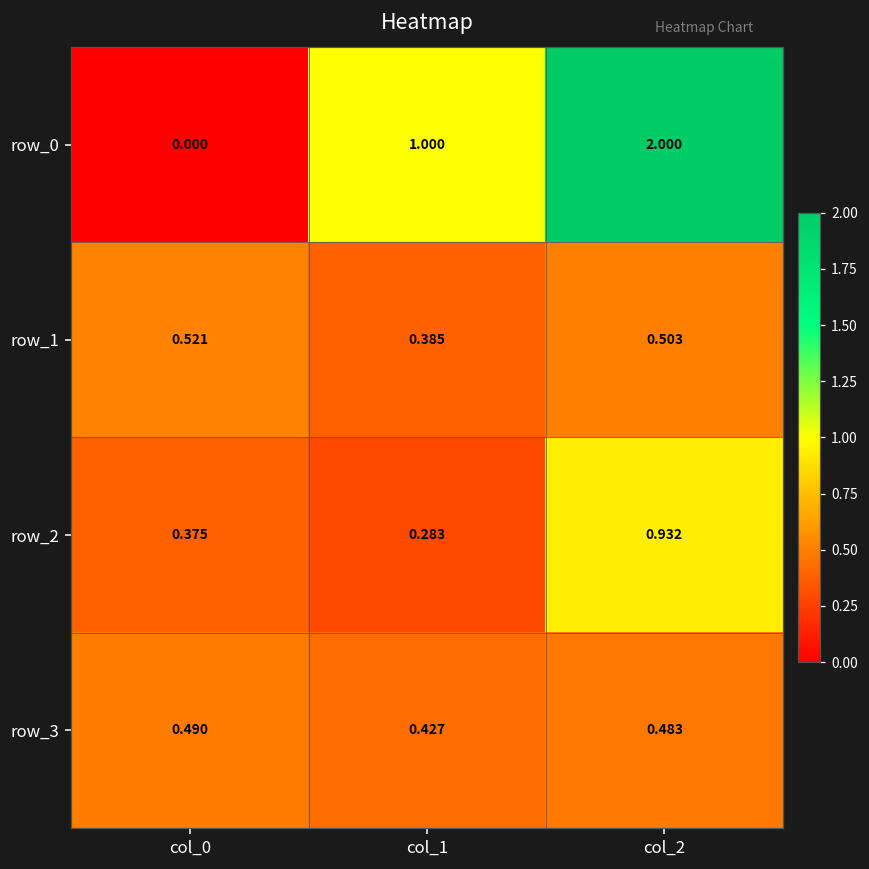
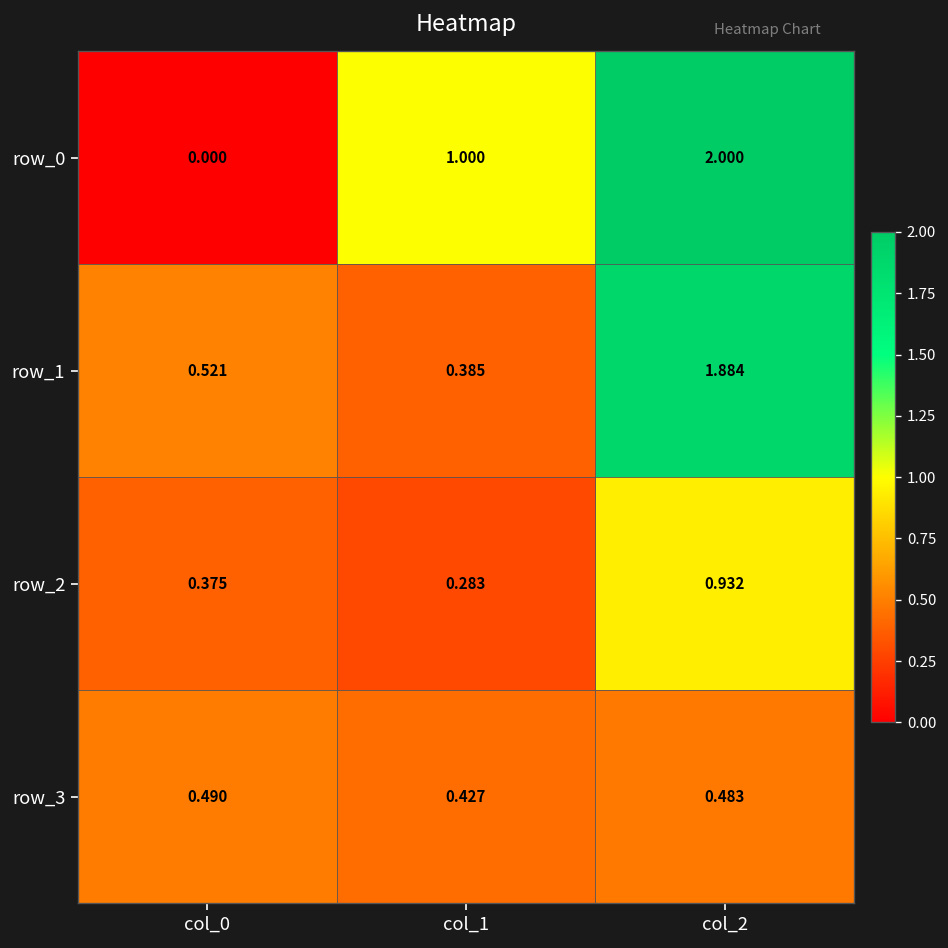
  {
    "row_0": {
      "col_0": 0.000,
      "col_1": 1.000,
      "col_2": 2.000
    },
    "row_1": {
      "col_0": 0.521,
      "col_1": 0.385,
-     "col_2": 0.503
+     "col_2": 1.884
    },
    "row_2": {
      "col_0": 0.375,
      "col_1": 0.283,
      "col_2": 0.932
    },
    "row_3": {
      "col_0": 0.490,
      "col_1": 0.427,
      "col_2": 0.483
    }
  }
